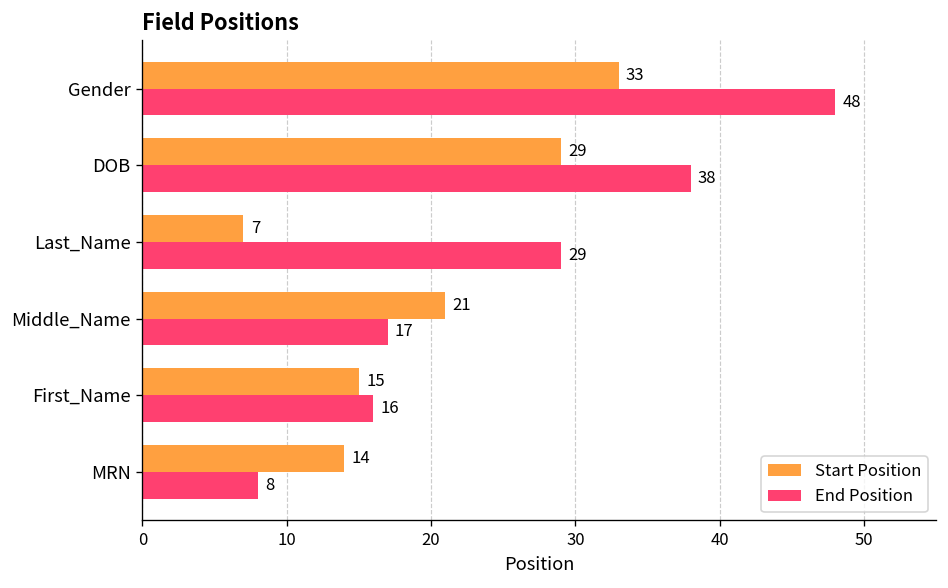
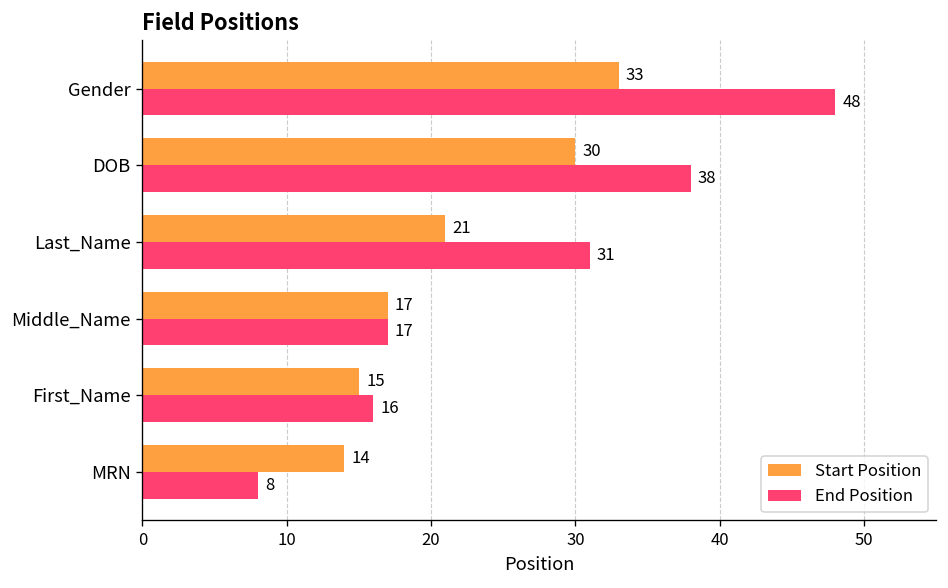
  {
    "Start Position": {
      "Gender": 33,
-     "DOB": 29,
-     "Last_Name": 7,
-     "Middle_Name": 21,
+     "DOB": 30,
+     "Last_Name": 21,
+     "Middle_Name": 17,
      "First_Name": 15,
      "MRN": 14
    },
    "End Position": {
      "Gender": 48,
      "DOB": 38,
-     "Last_Name": 29,
+     "Last_Name": 31,
      "Middle_Name": 17,
      "First_Name": 16,
      "MRN": 8
    }
  }
